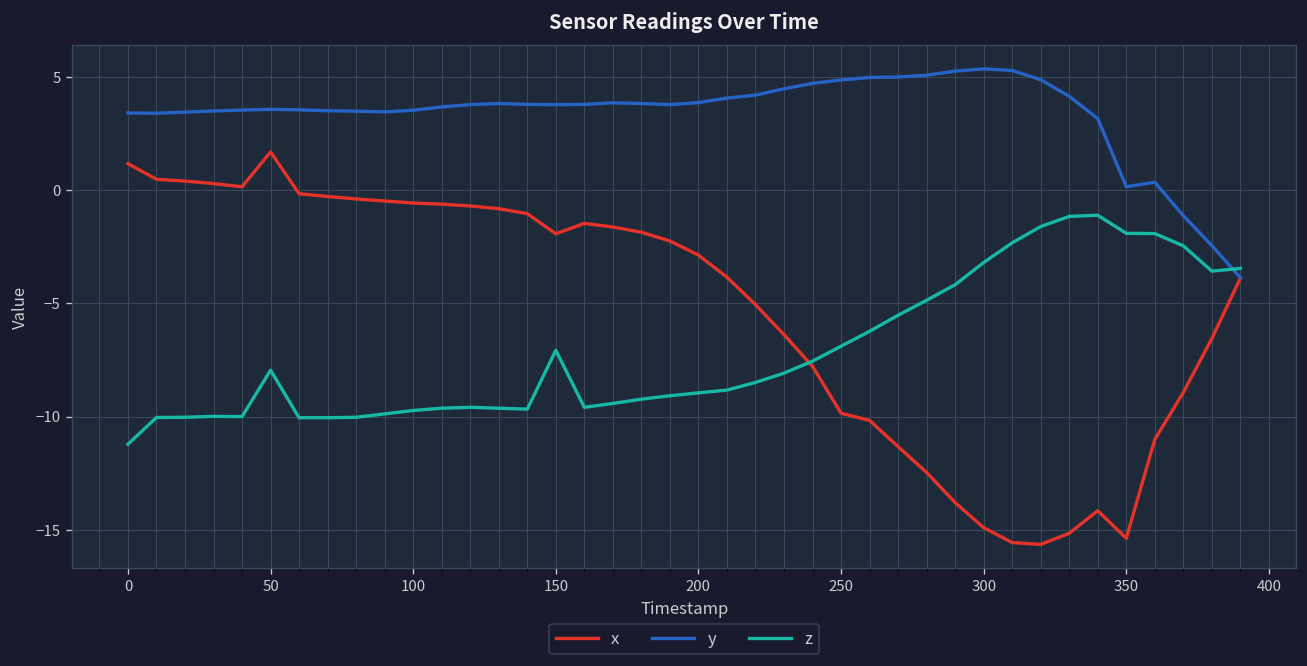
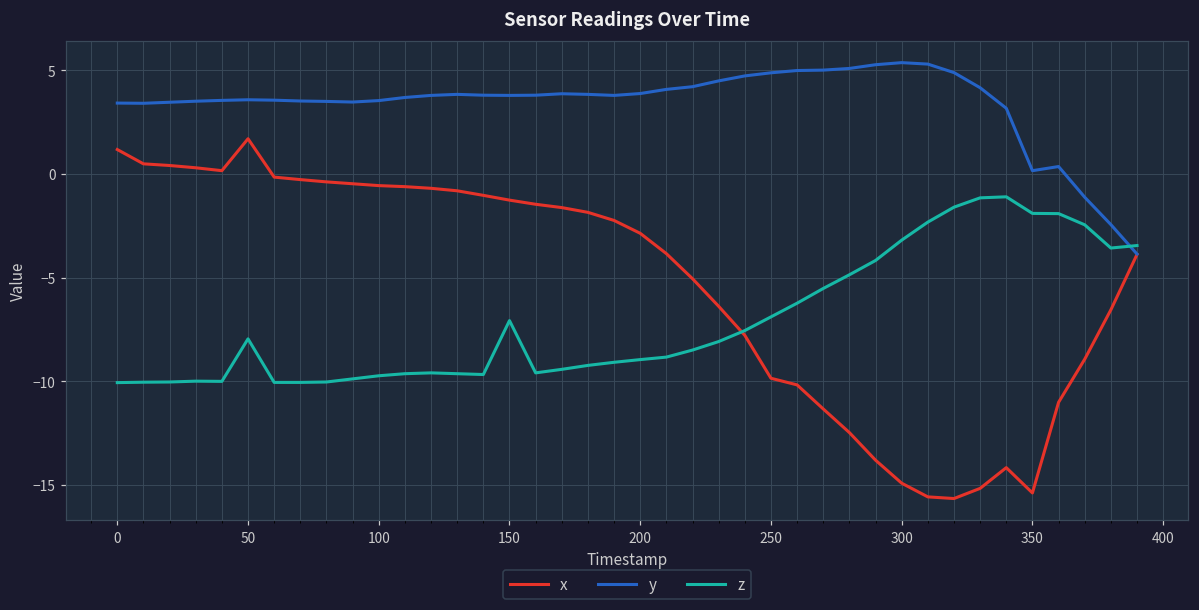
  {
    "x": {
      "0": 1.2,
      "50": 1.7,
      "100": -0.6,
-     "150": -1.9,
+     "150": -1.3,
      "200": -2.9,
      "250": -9.9,
      "300": -14.9,
      "350": -15.4
    },
    "y": {
      "0": 3.4,
      "50": 3.6,
      "100": 3.5,
      "150": 3.8,
      "200": 3.9,
      "250": 4.9,
      "300": 5.4,
      "350": 0.2
    },
    "z": {
-     "0": -11.2,
+     "0": -10.1,
      "50": -8.0,
      "100": -9.7,
      "150": -7.1,
      "200": -9.0,
      "250": -6.9,
      "300": -3.2,
      "350": -1.9
    }
  }
